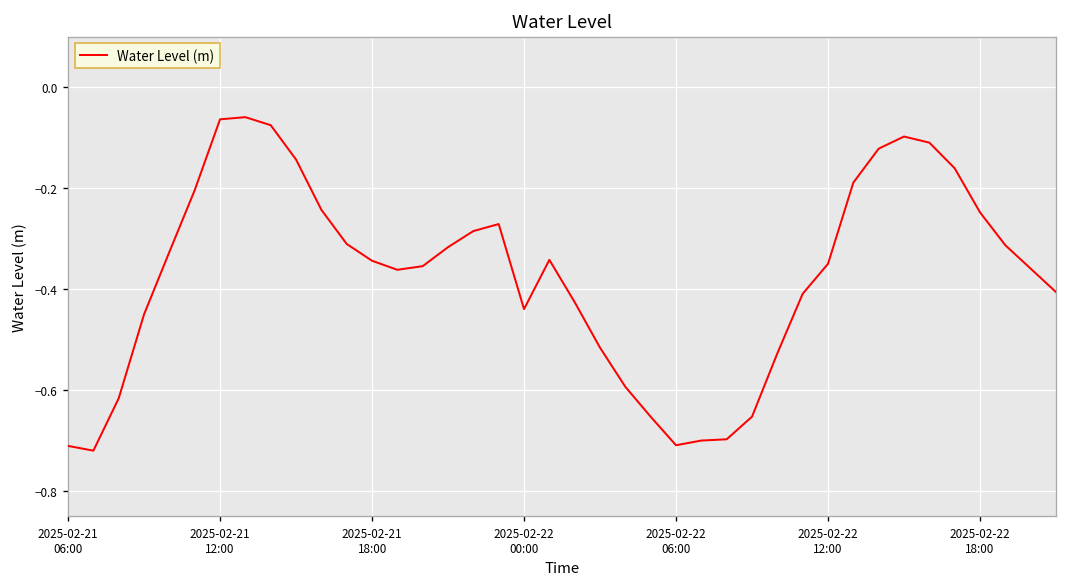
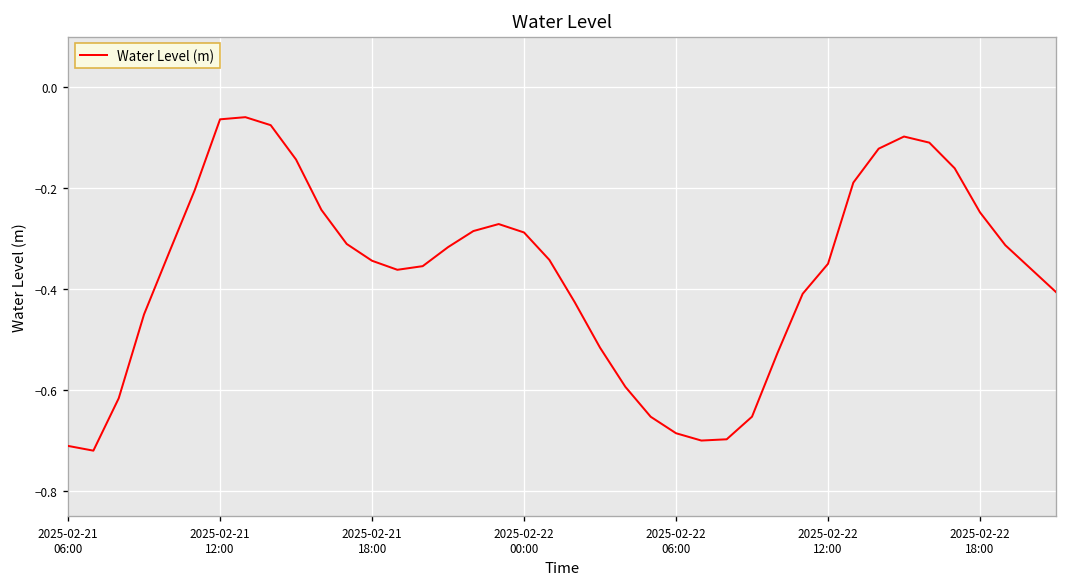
  {
    "2025-02-21 06:00": -0.71,
    "2025-02-21 12:00": -0.06,
    "2025-02-21 18:00": -0.34,
-   "2025-02-22 00:00": -0.44,
-   "2025-02-22 06:00": -0.71,
+   "2025-02-22 00:00": -0.29,
+   "2025-02-22 06:00": -0.69,
    "2025-02-22 12:00": -0.35,
    "2025-02-22 18:00": -0.25
  }
